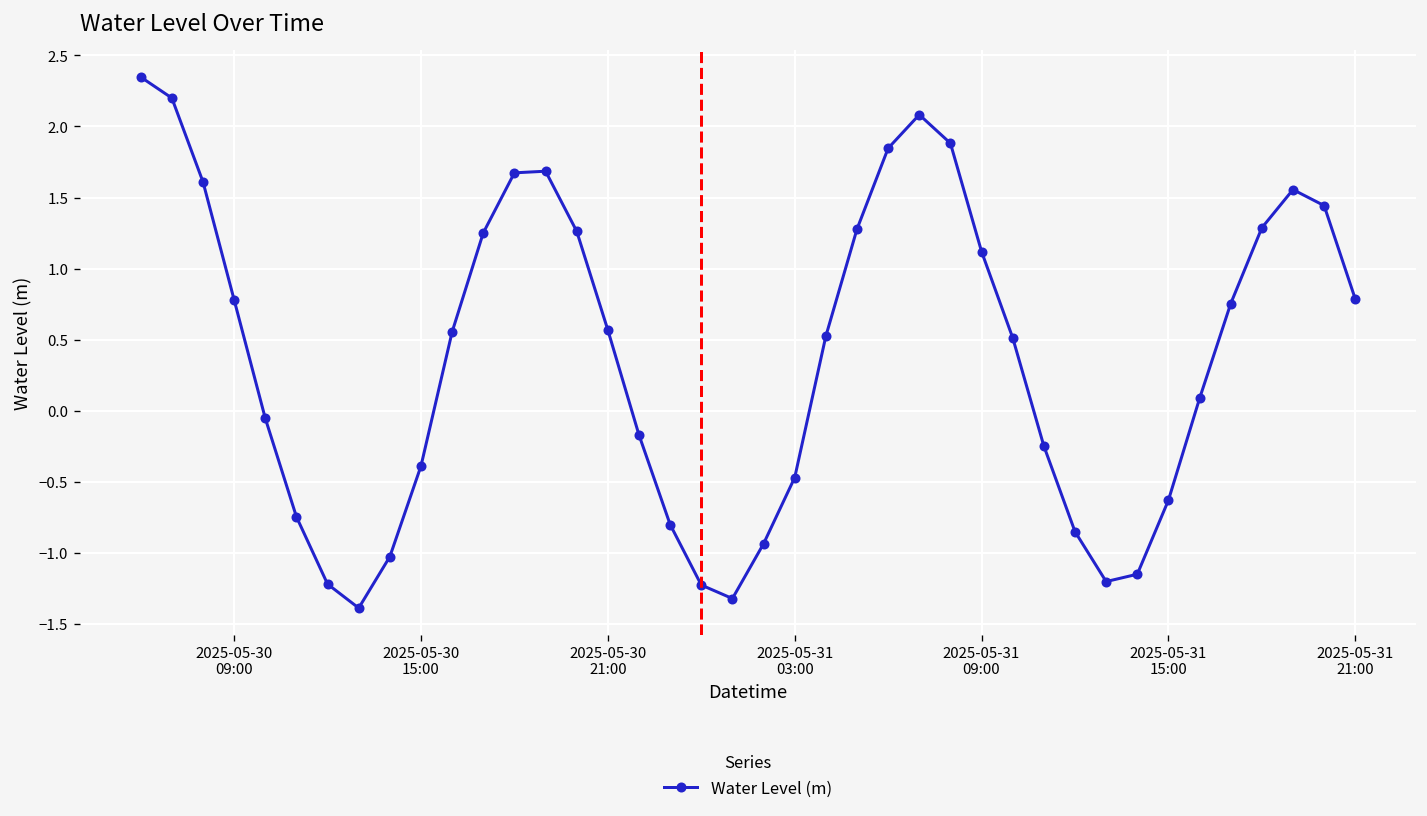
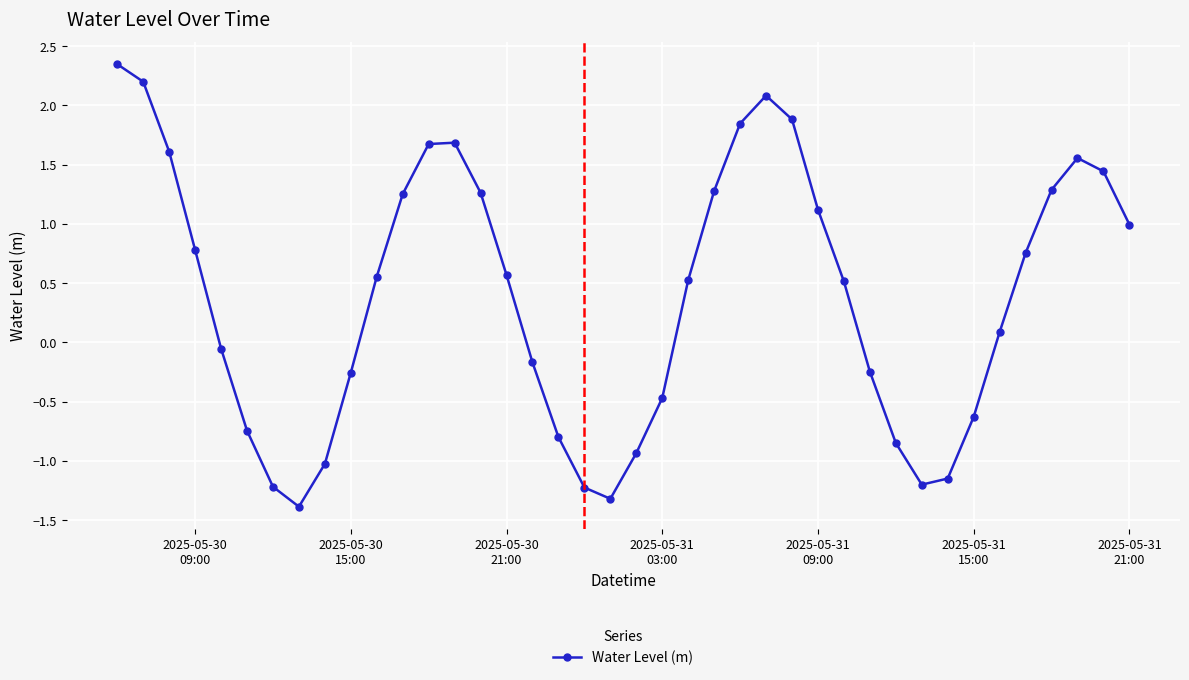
  {
    "2025-05-30 09:00": 0.78,
-   "2025-05-30 15:00": -0.39,
+   "2025-05-30 15:00": -0.26,
    "2025-05-30 21:00": 0.57,
    "2025-05-31 03:00": -0.47,
    "2025-05-31 09:00": 1.12,
    "2025-05-31 15:00": -0.63,
-   "2025-05-31 21:00": 0.79
+   "2025-05-31 21:00": 0.99
  }
